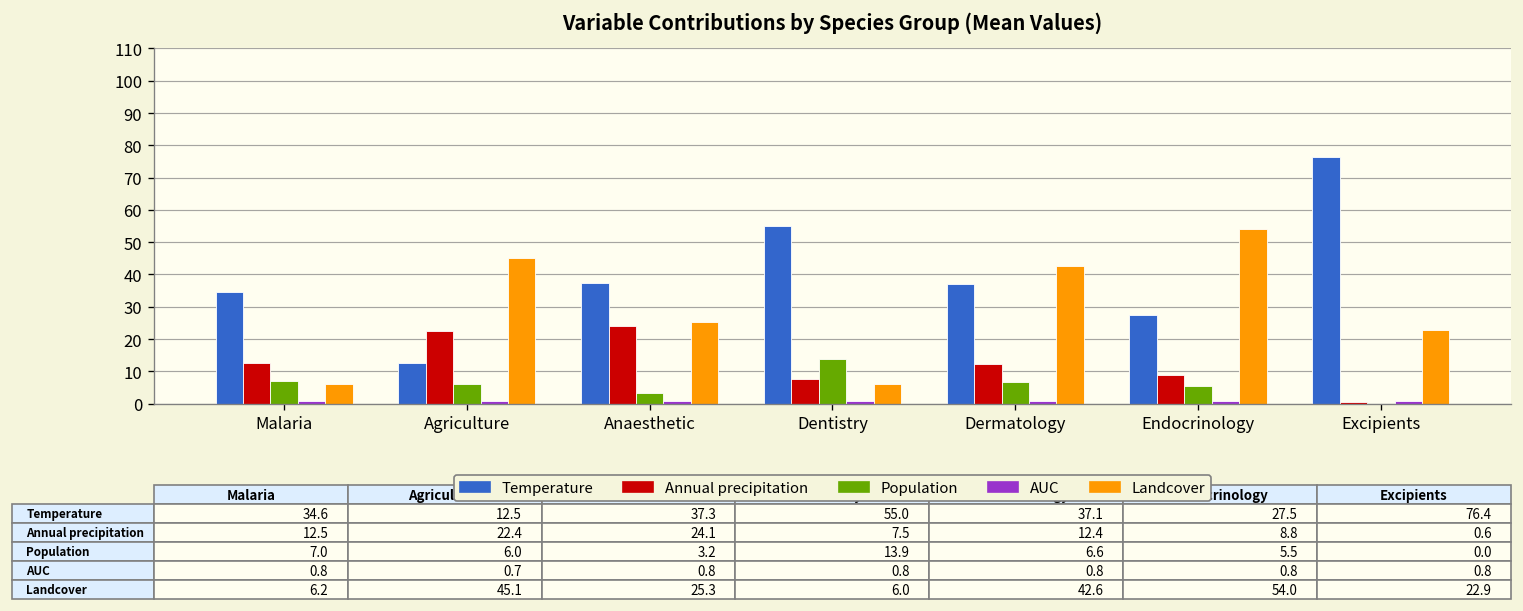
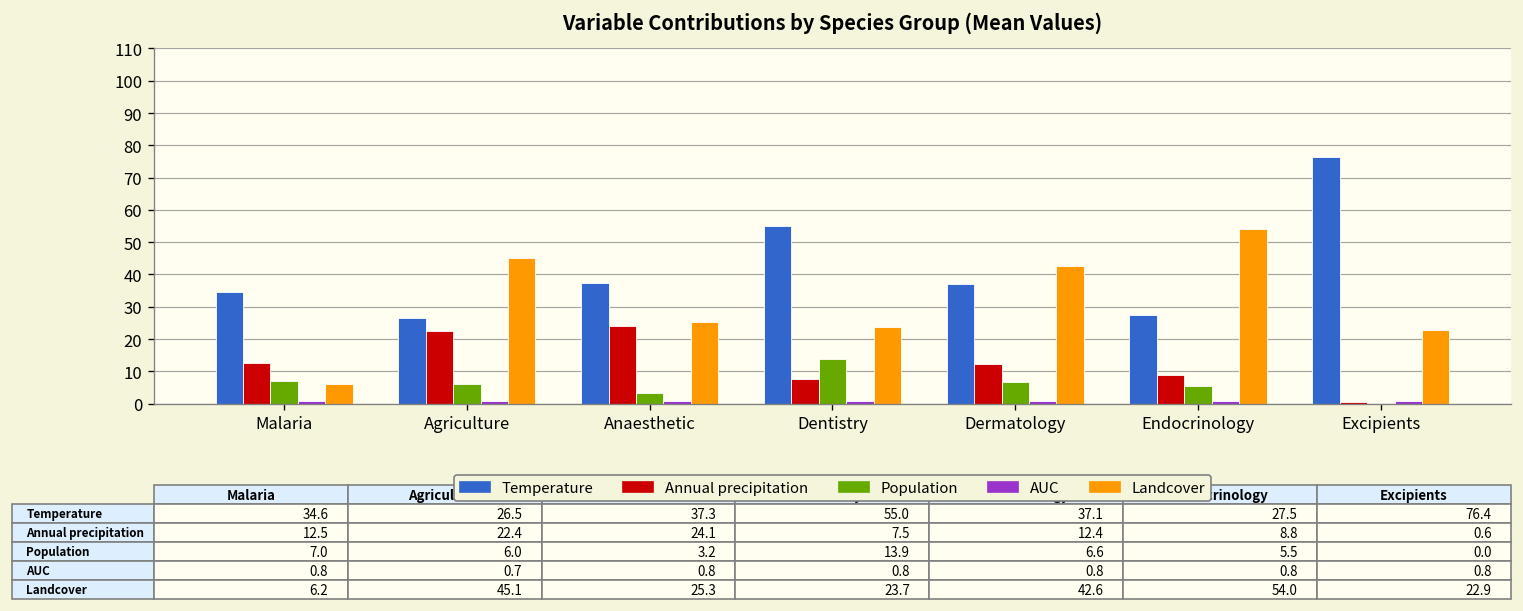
  {
    "Temperature": {
-     "Agriculture": 12.5
+     "Agriculture": 26.5
    },
    "Annual precipitation": {
      "Malaria": 13,
      "Agriculture": 22,
      "Anaesthetic": 24,
      "Dentistry": 8,
      "Dermatology": 12,
      "Endocrinology": 9
    },
    "Population": {
      "Malaria": 7,
      "Agriculture": 6,
      "Anaesthetic": 3,
      "Dentistry": 14,
      "Dermatology": 7,
      "Endocrinology": 6
    },
    "Landcover": {
-     "Dentistry": 6.0
+     "Dentistry": 23.7
    }
  }
